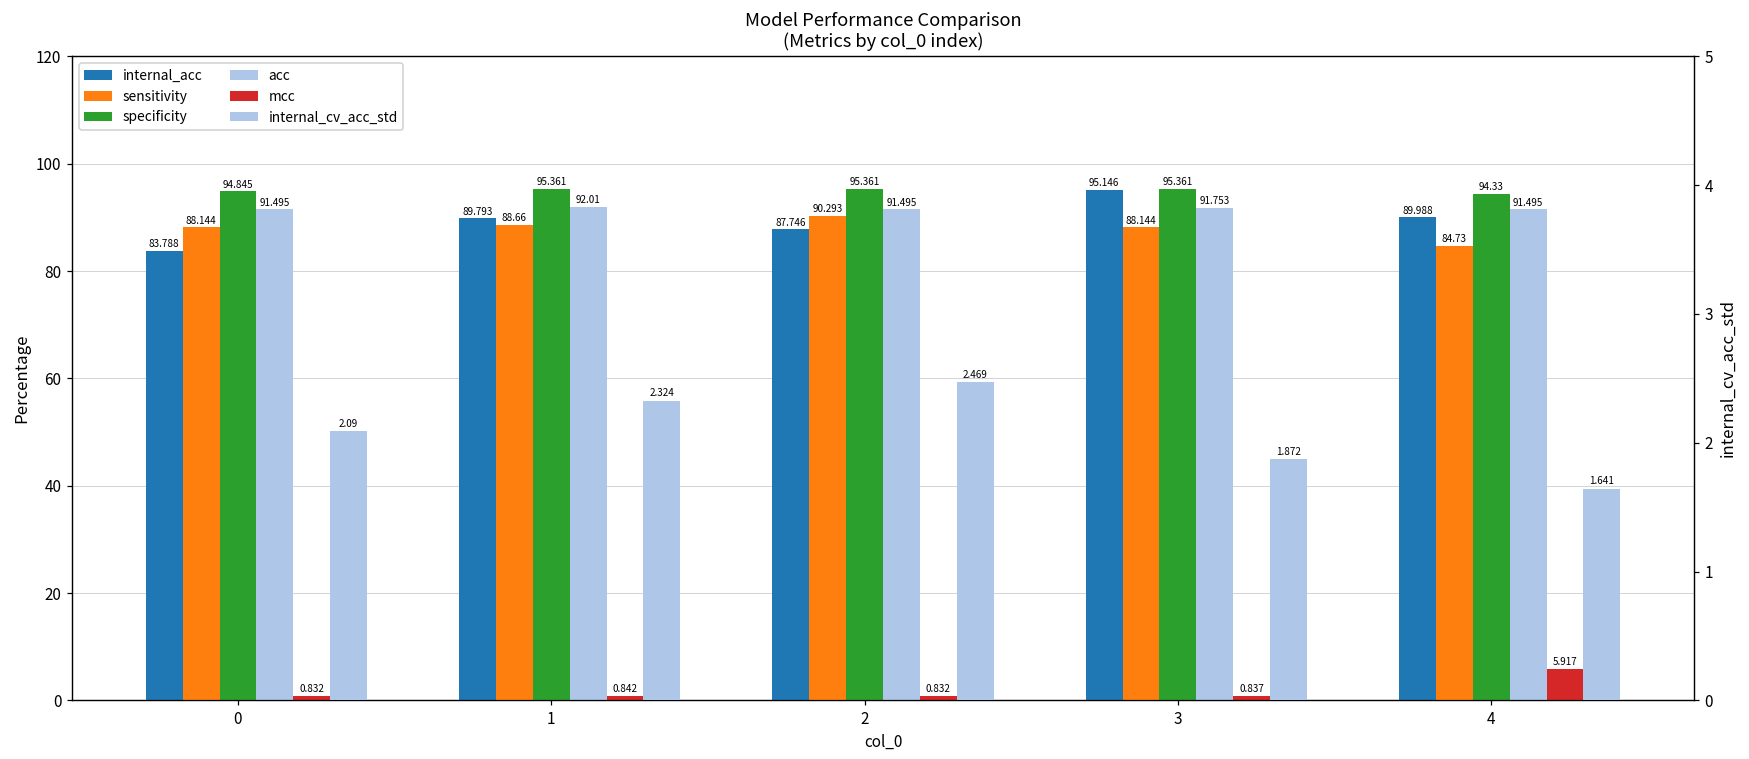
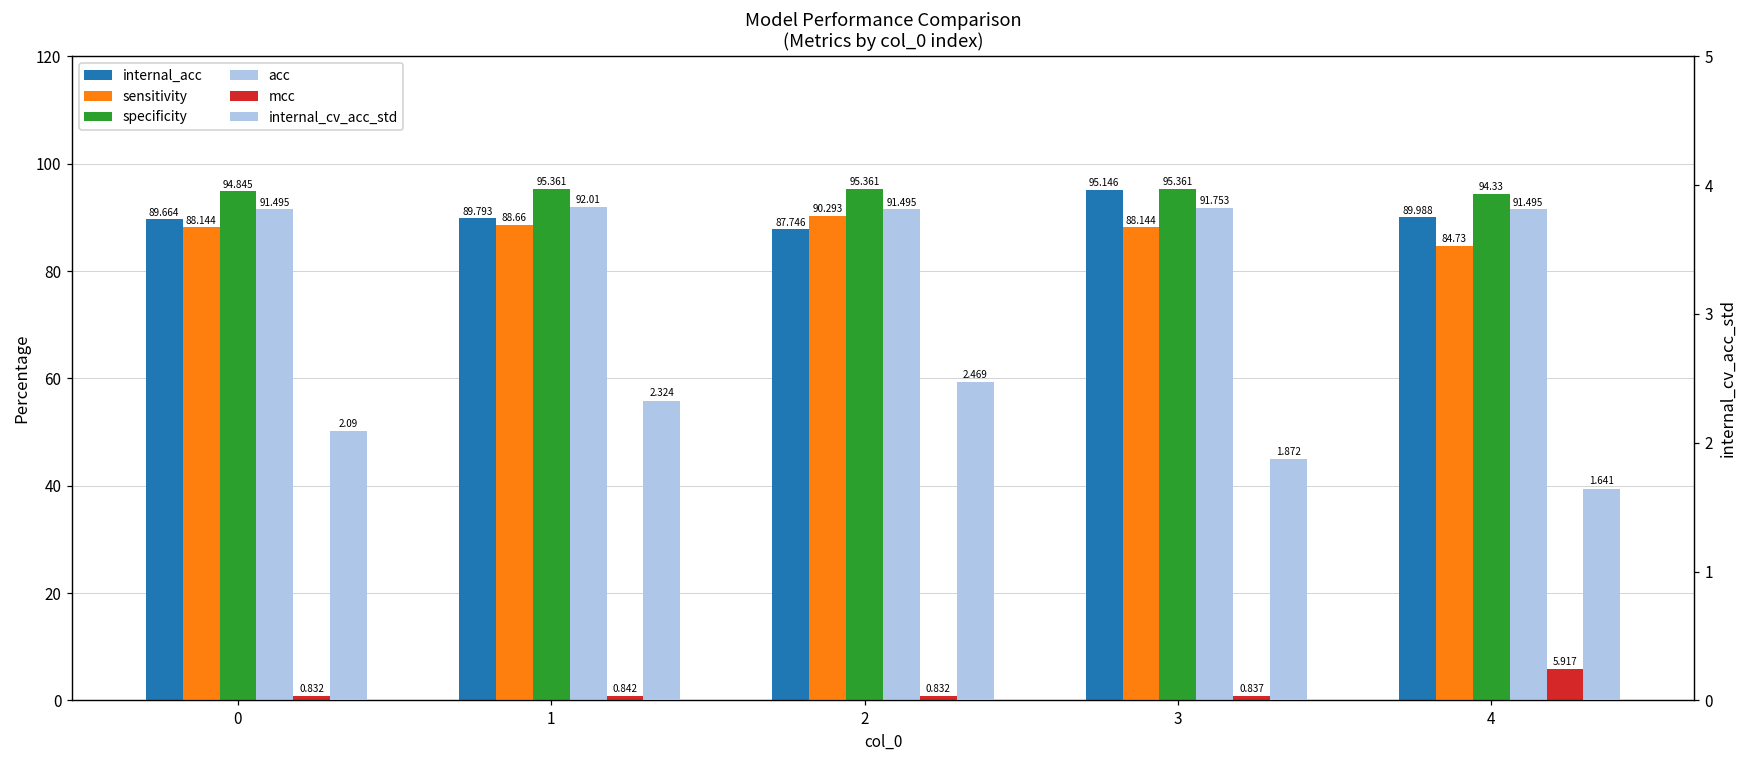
  {
    "internal_acc": {
-     "0": 83.788,
+     "0": 89.664,
      "1": 89.793,
      "2": 87.746,
      "3": 95.146,
      "4": 89.988
    },
    "sensitivity": {
      "0": 88.144,
      "1": 88.66,
      "2": 90.293,
      "3": 88.144,
      "4": 84.73
    },
    "specificity": {
      "0": 94.845,
      "1": 95.361,
      "2": 95.361,
      "3": 95.361,
      "4": 94.33
    },
    "mcc": {
      "0": 0.832,
      "1": 0.842,
      "2": 0.832,
      "3": 0.837,
      "4": 5.917
    }
  }
